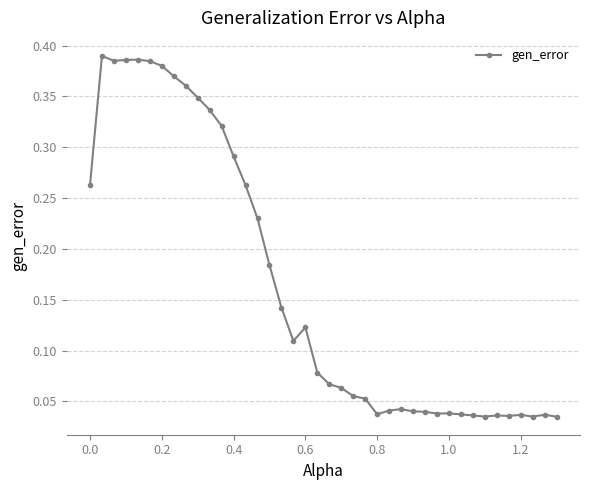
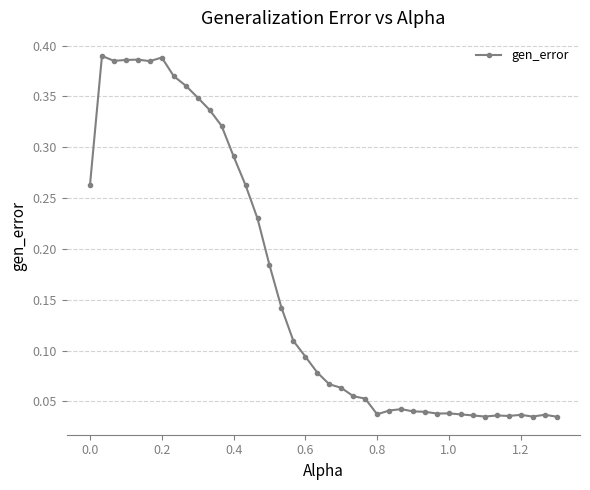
  {
    "0.0": 0.263,
-   "0.2": 0.380,
+   "0.2": 0.388,
    "0.4": 0.291,
-   "0.6": 0.123,
+   "0.6": 0.094,
    "0.8": 0.037,
    "1.0": 0.038,
    "1.2": 0.037
  }
